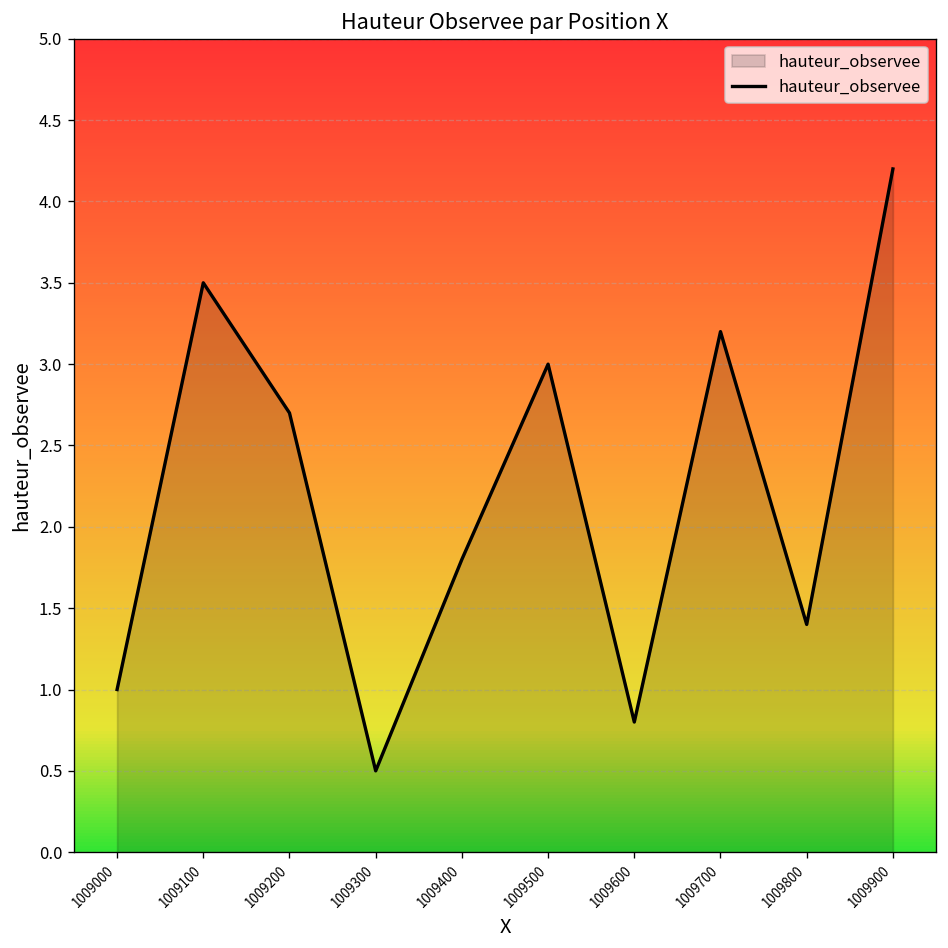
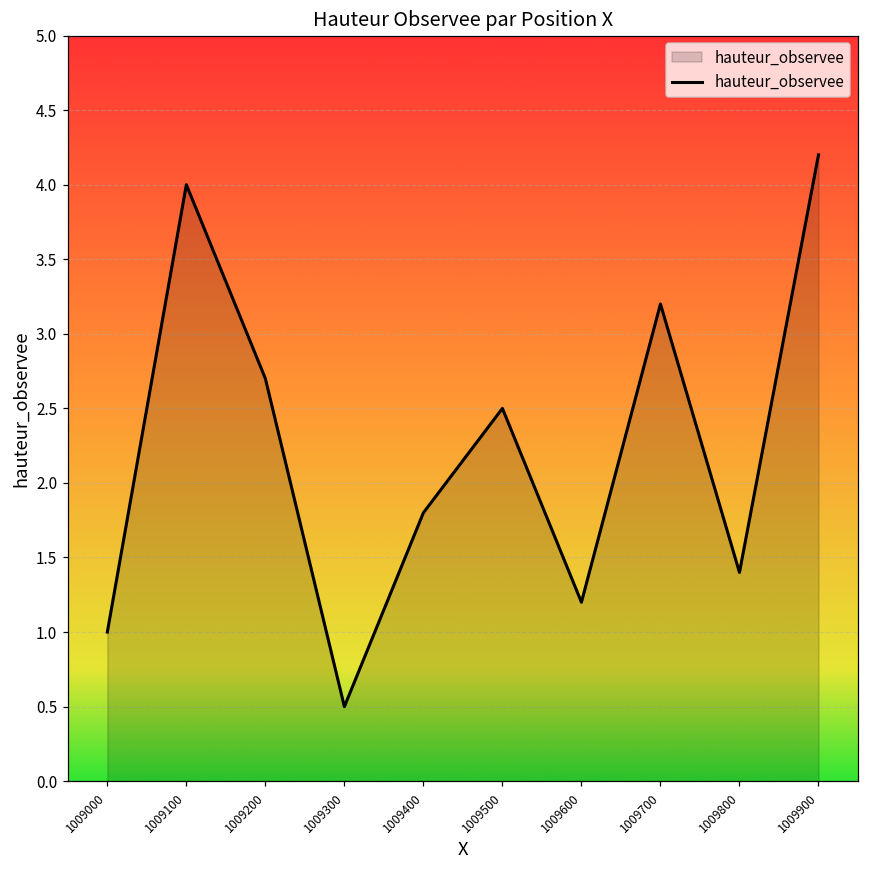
  {
    "1009000": 1.0,
-   "1009100": 3.5,
+   "1009100": 4.0,
    "1009200": 2.7,
    "1009300": 0.5,
    "1009400": 1.8,
-   "1009500": 3.0,
-   "1009600": 0.8,
+   "1009500": 2.5,
+   "1009600": 1.2,
    "1009700": 3.2,
    "1009800": 1.4,
    "1009900": 4.2
  }
